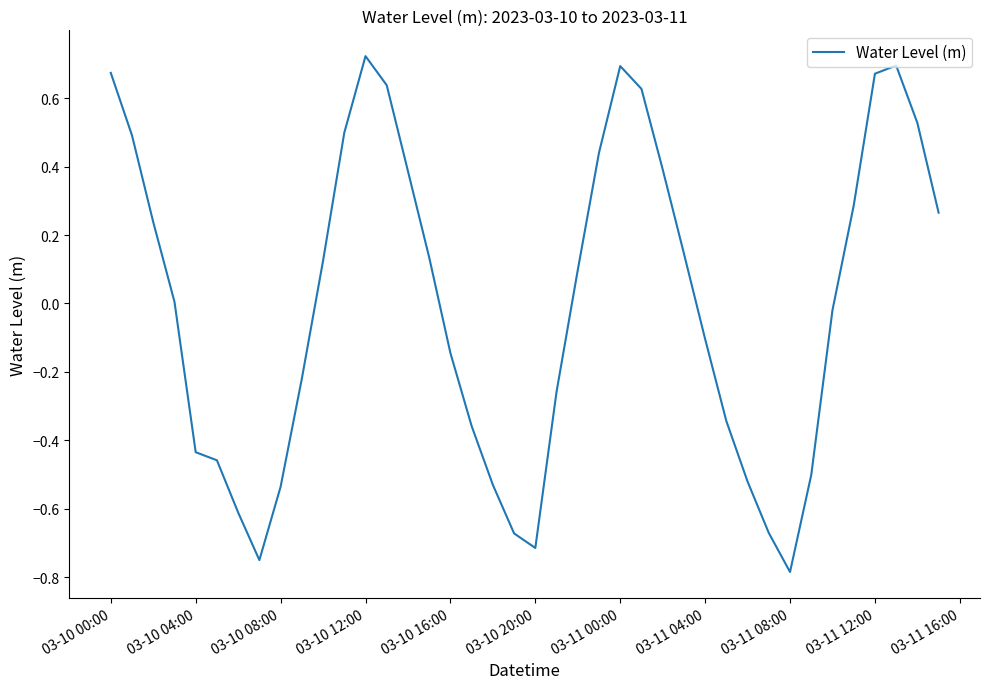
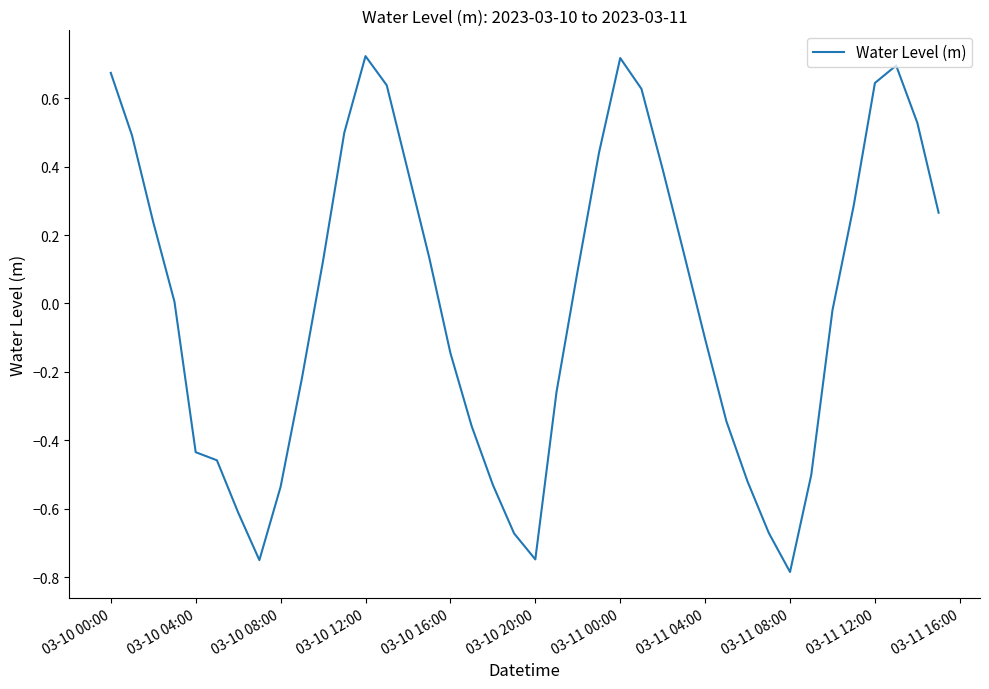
  {
    "03-10 00:00": 0.67,
    "03-10 04:00": -0.43,
    "03-10 08:00": -0.54,
    "03-10 12:00": 0.72,
    "03-10 16:00": -0.14,
-   "03-10 20:00": -0.71,
-   "03-11 00:00": 0.69,
+   "03-10 20:00": -0.75,
+   "03-11 00:00": 0.72,
    "03-11 04:00": -0.10,
    "03-11 08:00": -0.78,
-   "03-11 12:00": 0.67
+   "03-11 12:00": 0.64
  }
